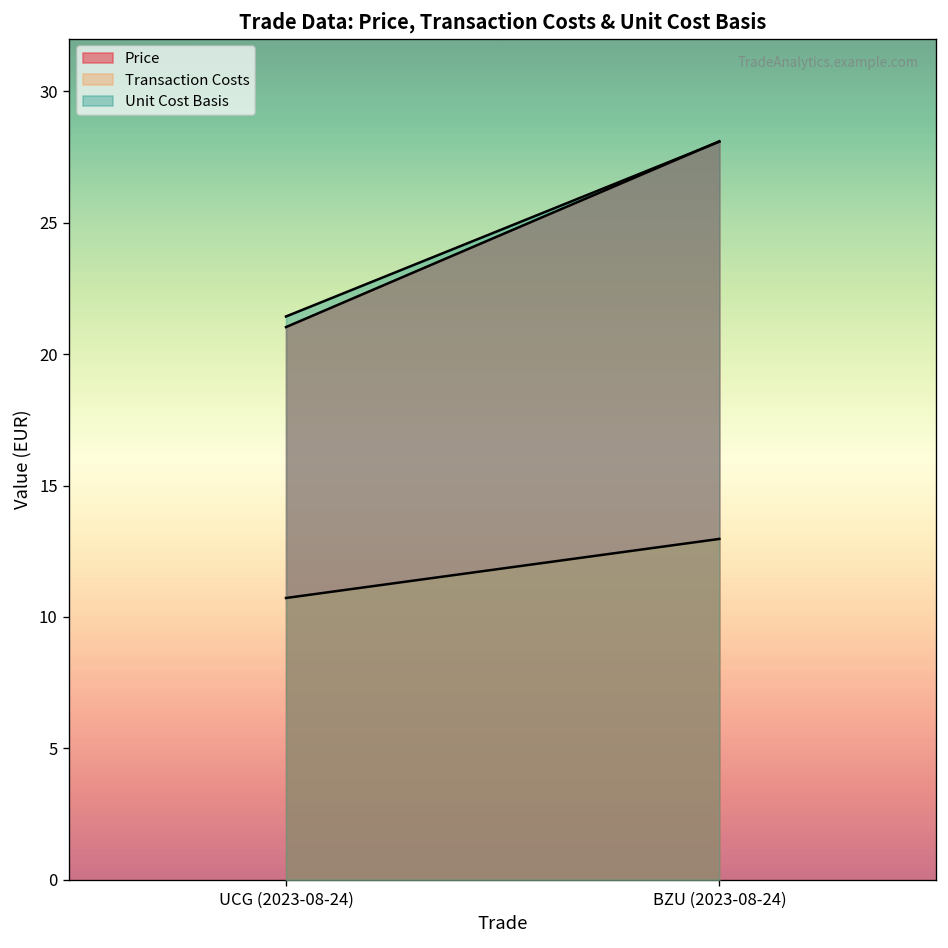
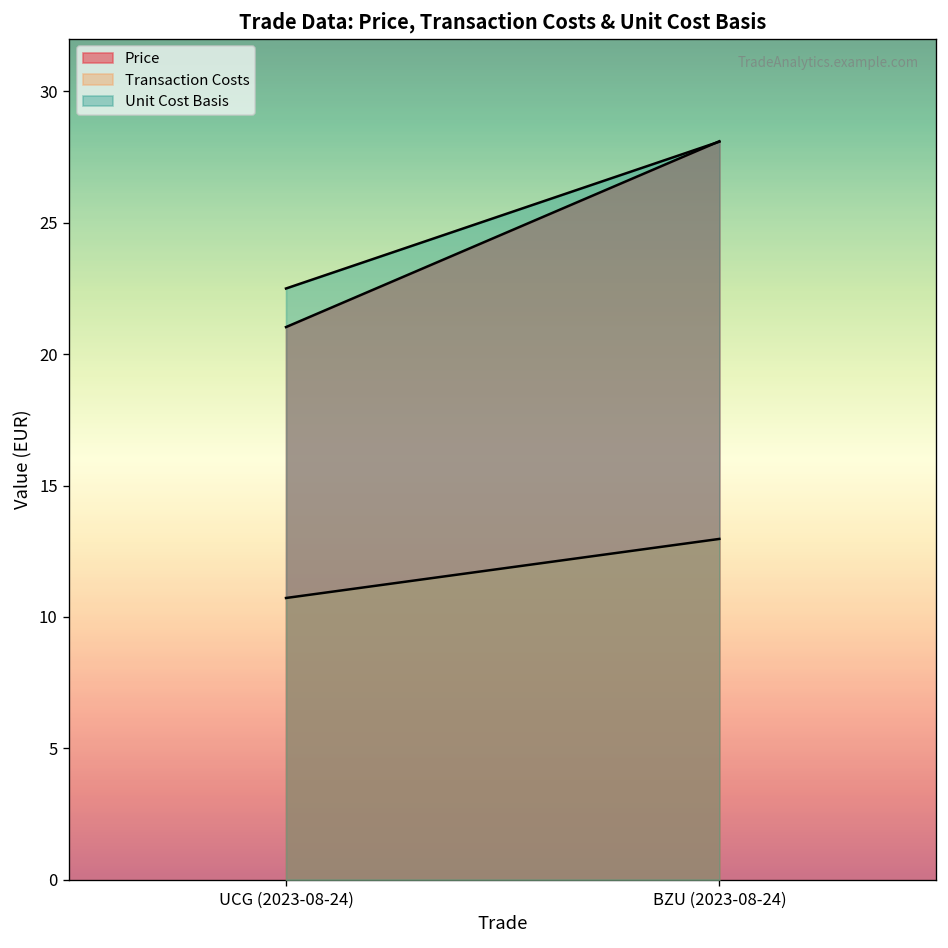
  {
    "Price": {
      "UCG (2023-08-24)": 21.0
    },
    "Transaction Costs": {
      "UCG (2023-08-24)": 10.7,
      "BZU (2023-08-24)": 13.0
    },
    "Unit Cost Basis": {
-     "UCG (2023-08-24)": 21.4
+     "UCG (2023-08-24)": 22.5
    }
  }
